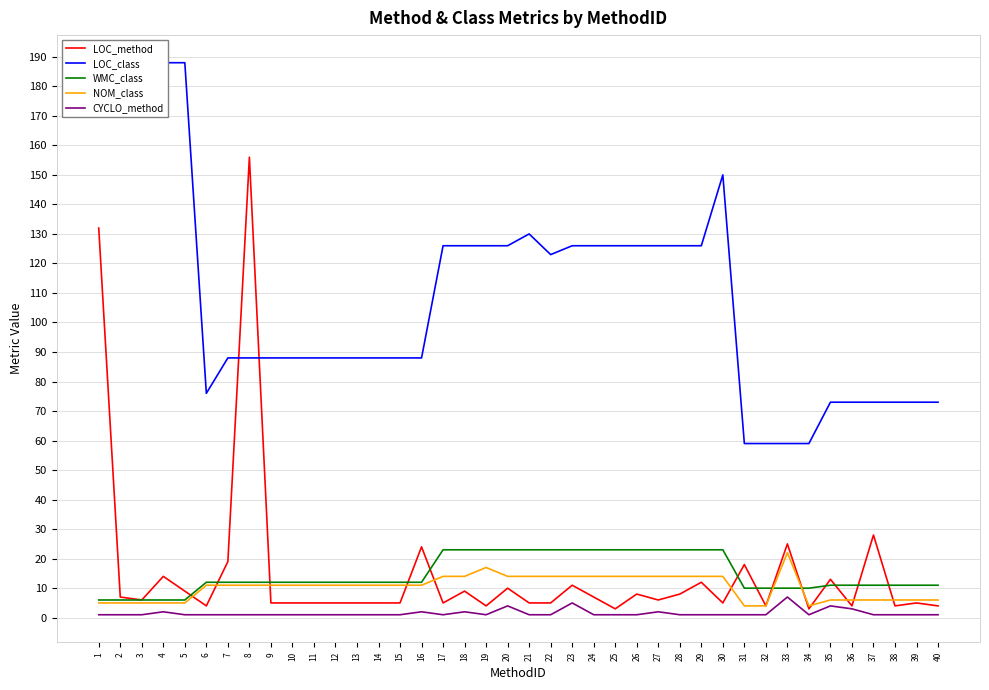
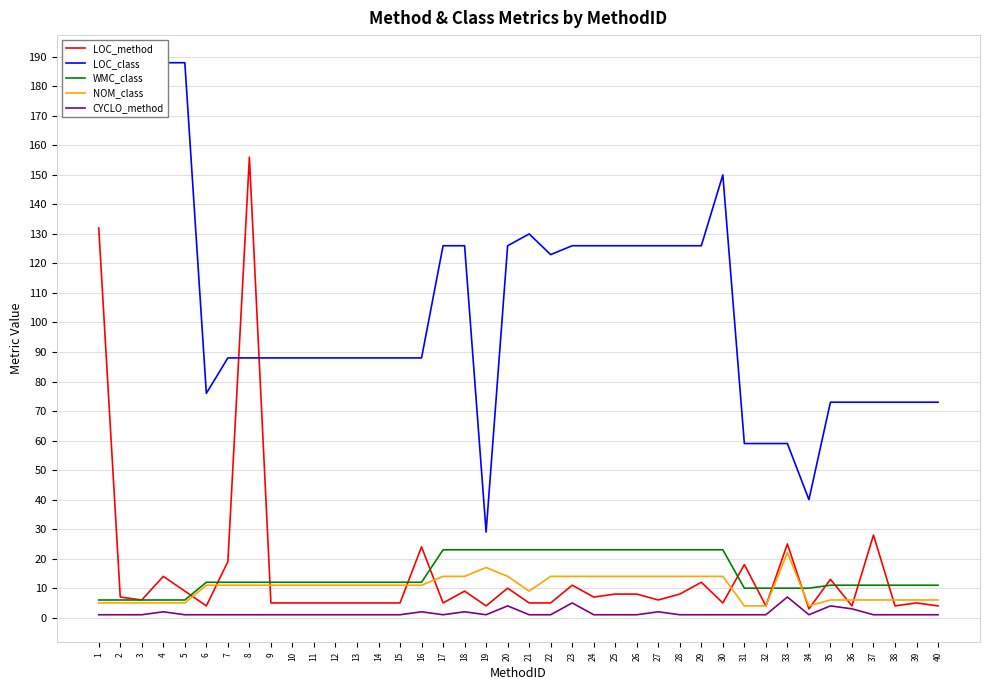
  {
    "LOC_method": {
      "1": 132,
      "2": 7,
      "4": 14,
      "5": 9,
      "6": 4,
      "7": 19,
      "8": 156,
      "9": 5,
      "10": 5,
      "11": 5,
      "12": 5,
      "13": 5,
      "14": 5,
      "15": 5,
      "16": 24,
      "17": 5,
      "18": 9,
      "19": 4,
      "20": 10,
      "21": 5,
      "22": 5,
      "23": 11,
      "24": 7,
-     "25": 3,
+     "25": 8,
      "26": 8,
      "27": 6,
      "28": 8,
      "29": 12,
      "30": 5,
      "31": 18,
      "33": 25,
      "34": 3,
      "35": 13,
      "36": 4,
      "37": 28,
      "38": 4,
      "39": 5,
      "40": 4
    },
    "LOC_class": {
      "5": 188,
      "6": 76,
      "7": 88,
      "8": 88,
      "9": 88,
      "10": 88,
      "11": 88,
      "12": 88,
      "13": 88,
      "14": 88,
      "15": 88,
      "16": 88,
      "17": 126,
      "18": 126,
-     "19": 126,
+     "19": 29,
      "20": 126,
      "21": 130,
      "22": 123,
      "23": 126,
      "24": 126,
      "25": 126,
      "26": 126,
      "27": 126,
      "28": 126,
      "29": 126,
      "30": 150,
      "31": 59,
      "32": 59,
      "33": 59,
-     "34": 59,
+     "34": 40,
      "35": 73,
      "36": 73,
      "37": 73,
      "38": 73,
      "39": 73,
      "40": 73
    },
    "WMC_class": {
      "1": 6,
      "2": 6,
      "4": 6,
      "5": 6,
      "6": 12,
      "7": 12,
      "8": 12,
      "9": 12,
      "10": 12,
      "11": 12,
      "12": 12,
      "13": 12,
      "14": 12,
      "15": 12,
      "16": 12,
      "17": 23,
      "18": 23,
      "19": 23,
      "20": 23,
      "21": 23,
      "22": 23,
      "23": 23,
      "24": 23,
      "25": 23,
      "26": 23,
      "27": 23,
      "28": 23,
      "29": 23,
      "30": 23,
      "31": 10,
      "32": 10,
      "33": 10,
      "34": 10,
      "35": 11,
      "36": 11,
      "37": 11,
      "38": 11,
      "39": 11,
      "40": 11
    },
    "NOM_class": {
      "1": 5,
      "2": 5,
      "3": 5,
      "4": 5,
      "5": 5,
      "6": 11,
      "7": 11,
      "8": 11,
      "9": 11,
      "10": 11,
      "11": 11,
      "12": 11,
      "13": 11,
      "14": 11,
      "15": 11,
      "16": 11,
      "17": 14,
      "18": 14,
      "19": 17,
      "20": 14,
-     "21": 14,
+     "21": 9,
      "22": 14,
      "23": 14,
      "24": 14,
      "25": 14,
      "26": 14,
      "27": 14,
      "28": 14,
      "29": 14,
      "30": 14,
      "31": 4,
      "33": 22,
      "34": 4,
      "35": 6,
      "36": 6,
      "37": 6,
      "38": 6,
      "39": 6,
      "40": 6
    },
    "CYCLO_method": {
      "1": 1,
      "2": 1,
      "3": 1,
      "4": 2,
      "5": 1,
      "6": 1,
      "7": 1,
      "8": 1,
      "9": 1,
      "10": 1,
      "11": 1,
      "12": 1,
      "13": 1,
      "14": 1,
      "15": 1,
      "16": 2,
      "17": 1,
      "18": 2,
      "19": 1,
      "20": 4,
      "21": 1,
      "22": 1,
      "23": 5,
      "24": 1,
      "25": 1,
      "26": 1,
      "27": 2,
      "28": 1,
      "29": 1,
      "30": 1,
      "31": 1,
      "32": 1,
      "33": 7,
      "34": 1,
      "35": 4,
      "36": 3,
      "37": 1,
      "38": 1,
      "39": 1,
      "40": 1
    }
  }
